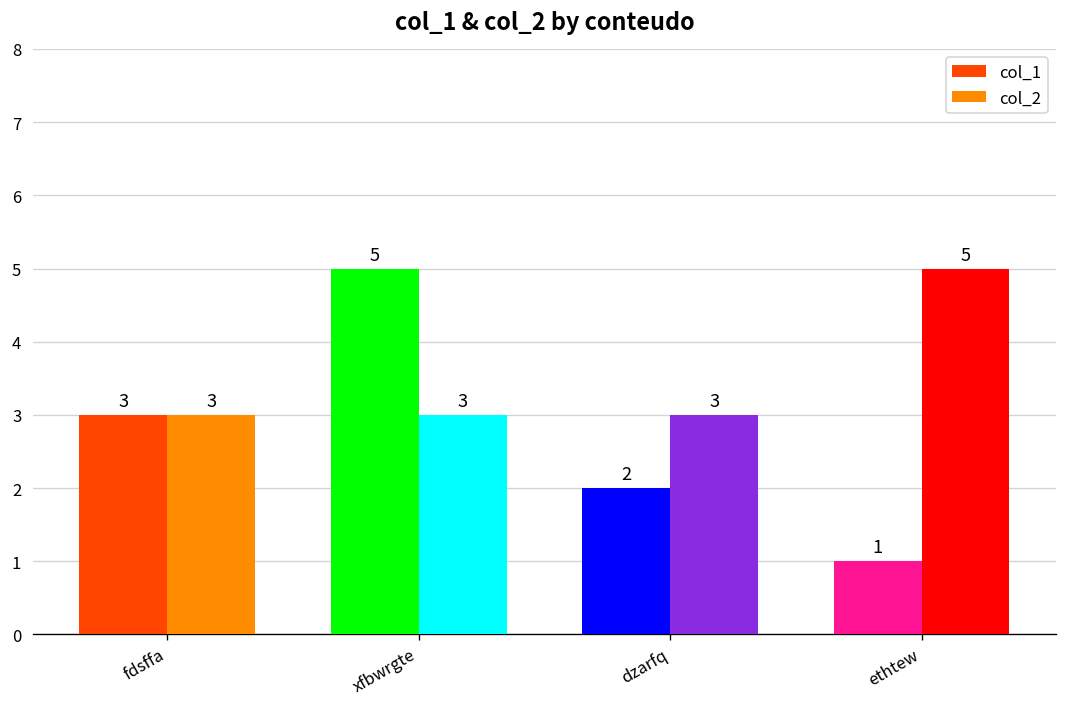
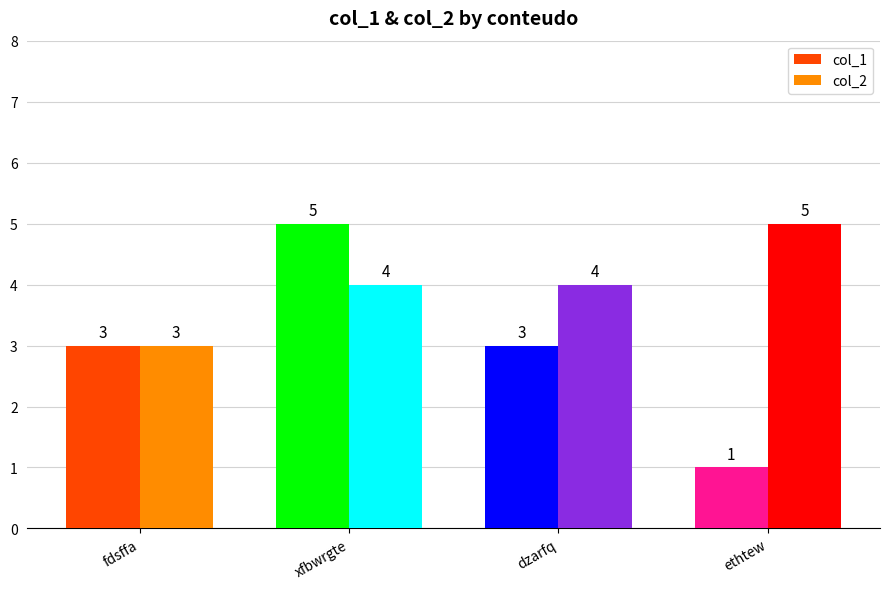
  {
    "col_1": {
      "fdsffa": 3,
      "xfbwrgte": 5,
-     "dzarfq": 2,
+     "dzarfq": 3,
      "ethtew": 1
    },
    "col_2": {
      "fdsffa": 3,
-     "xfbwrgte": 3,
-     "dzarfq": 3,
+     "xfbwrgte": 4,
+     "dzarfq": 4,
      "ethtew": 5
    }
  }
